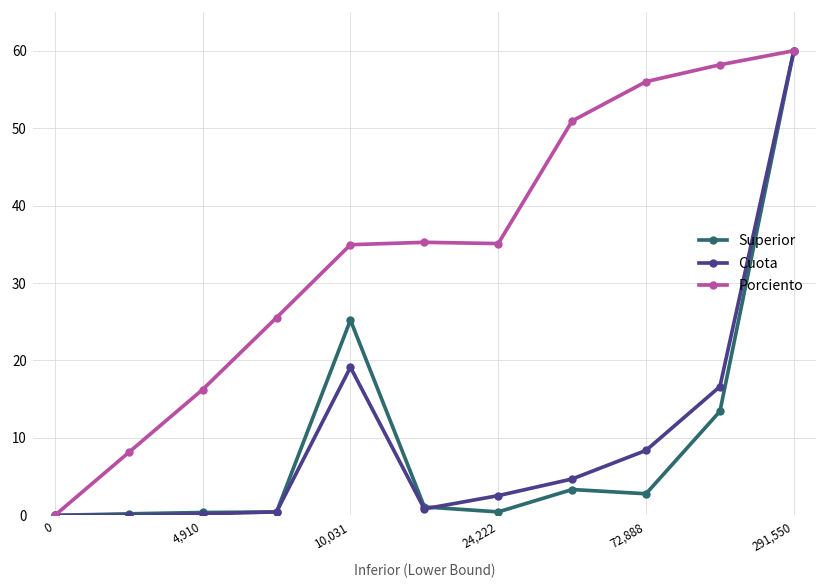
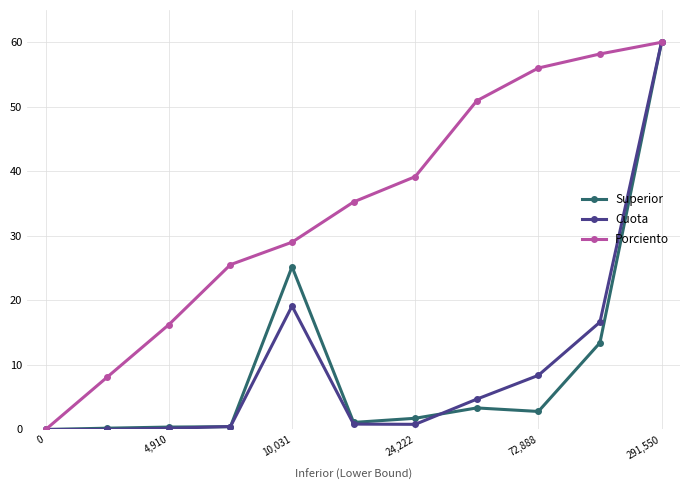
  {
    "Superior": {
      "10,031": 25,
-     "24,222": 0,
+     "24,222": 2,
      "72,888": 3
    },
    "Cuota": {
      "10,031": 19,
-     "24,222": 3,
+     "24,222": 1,
      "72,888": 8
    },
    "Porciento": {
      "4,910": 16,
-     "10,031": 35,
-     "24,222": 35,
+     "10,031": 29,
+     "24,222": 39,
      "72,888": 56
    }
  }
